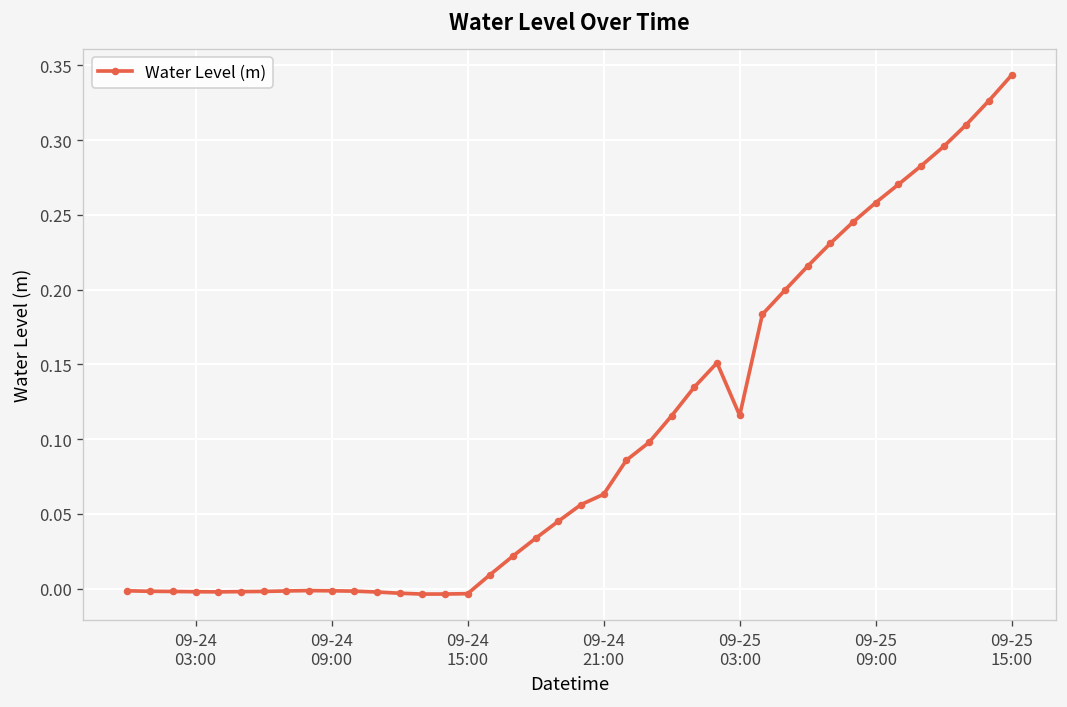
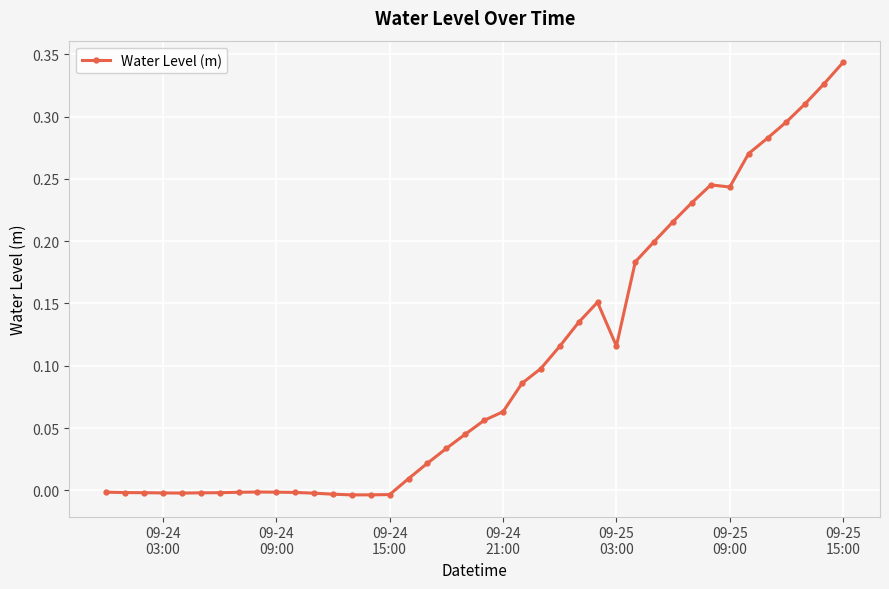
  {
    "09-24 03:00": -0.002,
    "09-24 09:00": -0.002,
    "09-24 15:00": -0.003,
    "09-24 21:00": 0.063,
    "09-25 03:00": 0.116,
-   "09-25 09:00": 0.258,
+   "09-25 09:00": 0.244,
    "09-25 15:00": 0.344
  }
